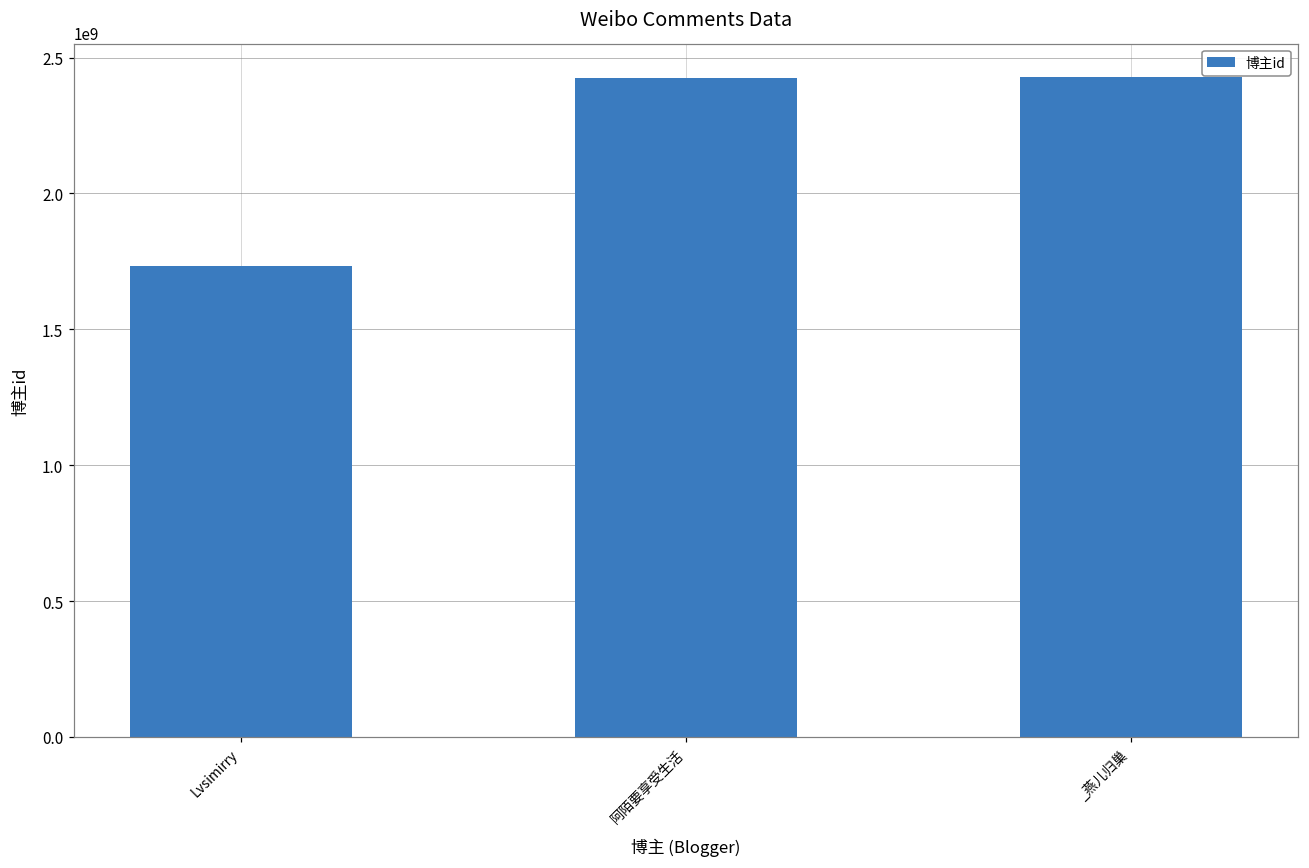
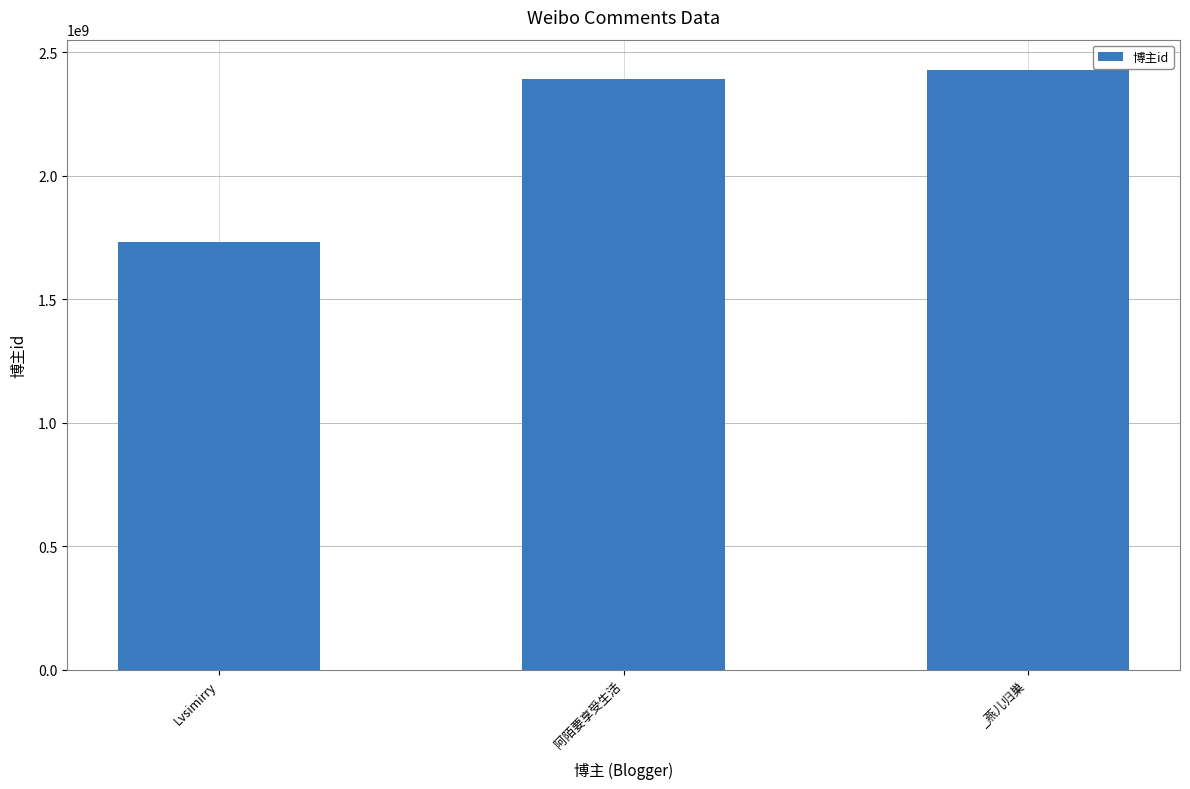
  {
    "Lvsimirry": 1730000000,
-   "阿陌要享受生活": 2420000000,
+   "阿陌要享受生活": 2390000000,
    "_燕儿归巢": 2430000000
  }
